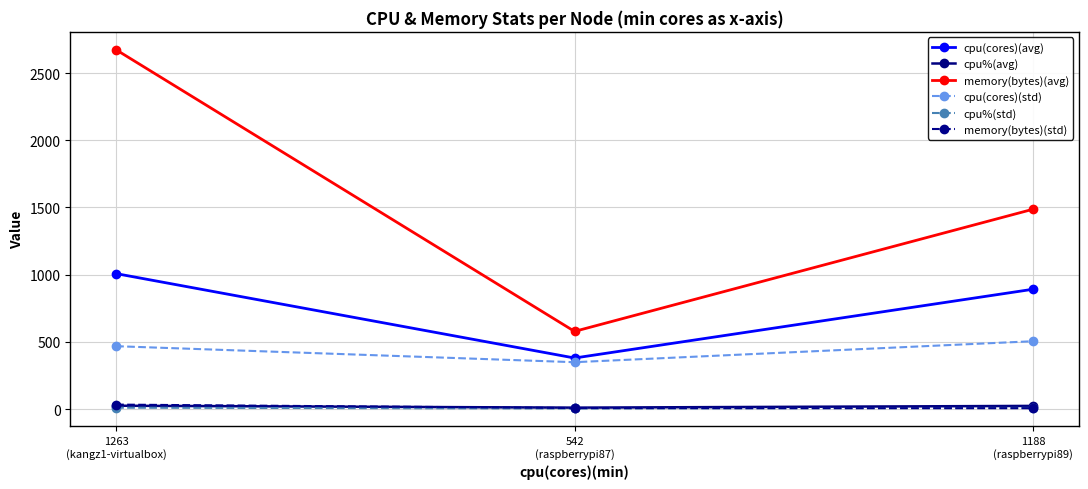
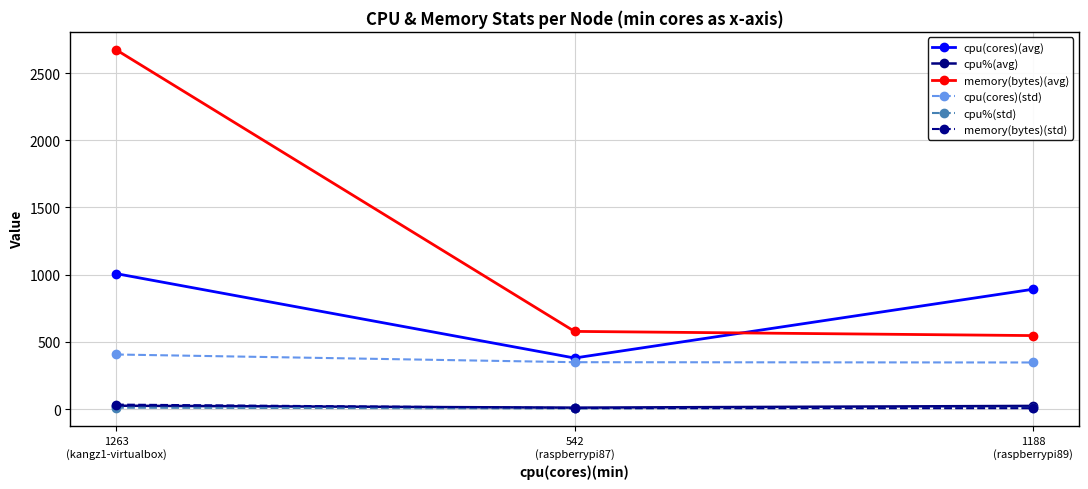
  {
    "cpu(cores)(avg)": {
      "1263 (kangz1-virtualbox)": 1010,
      "542 (raspberrypi87)": 380,
      "1188 (raspberrypi89)": 890
    },
    "memory(bytes)(avg)": {
      "1263 (kangz1-virtualbox)": 2670,
      "542 (raspberrypi87)": 580,
-     "1188 (raspberrypi89)": 1490
+     "1188 (raspberrypi89)": 550
    },
    "cpu(cores)(std)": {
-     "1263 (kangz1-virtualbox)": 470,
+     "1263 (kangz1-virtualbox)": 410,
      "542 (raspberrypi87)": 350,
-     "1188 (raspberrypi89)": 500
+     "1188 (raspberrypi89)": 350
    }
  }
